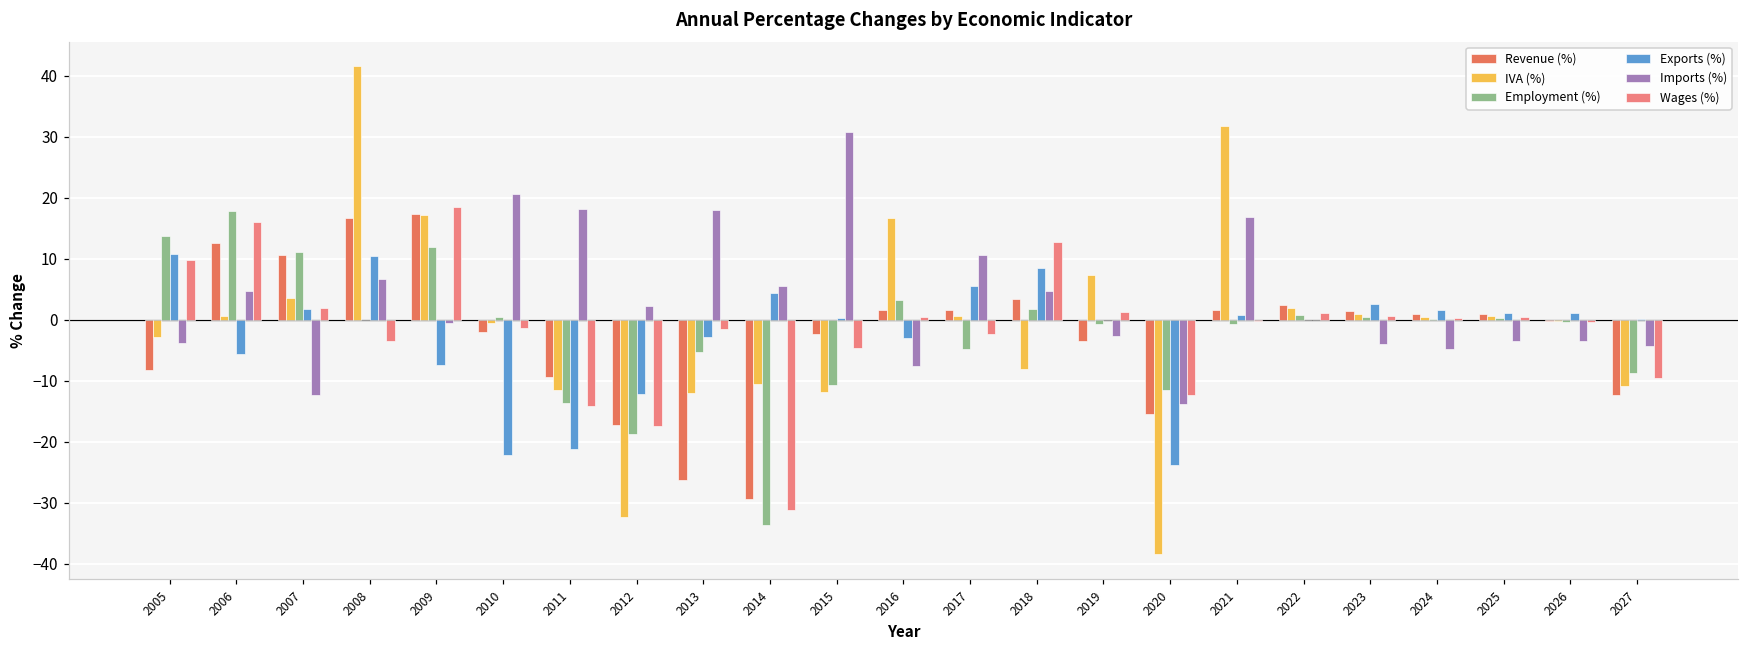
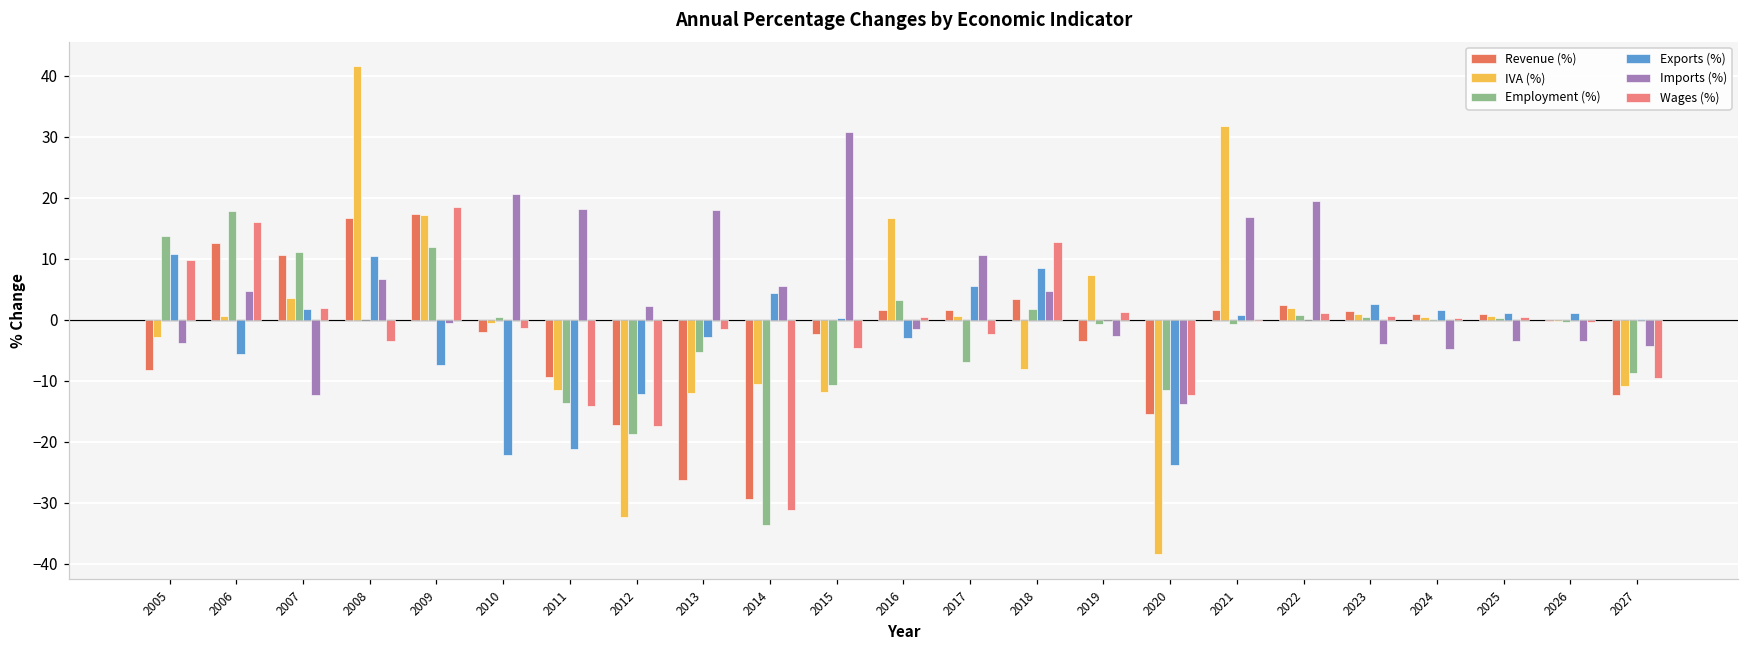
  {
    "IVA (%)": {
      "2005": -3,
      "2006": 1,
      "2007": 4,
      "2008": 42,
      "2009": 17,
      "2010": -1,
      "2011": -12,
      "2012": -32,
      "2013": -12,
      "2014": -11,
      "2015": -12,
      "2016": 17,
      "2017": 1,
      "2018": -8,
      "2019": 7,
      "2020": -38,
      "2021": 32,
      "2022": 2,
      "2023": 1,
      "2024": 0,
      "2025": 1,
      "2027": -11
    },
    "Employment (%)": {
      "2005": 14,
      "2006": 18,
      "2007": 11,
      "2009": 12,
      "2010": 0,
      "2011": -14,
      "2012": -19,
      "2013": -5,
      "2014": -34,
      "2015": -11,
      "2016": 3,
-     "2017": -5,
+     "2017": -7,
      "2018": 2,
      "2019": -1,
      "2020": -11,
      "2021": -1,
      "2022": 1,
      "2027": -9
    },
    "Exports (%)": {
      "2005": 11,
      "2006": -6,
      "2007": 2,
      "2008": 10,
      "2009": -7,
      "2010": -22,
      "2011": -21,
      "2012": -12,
      "2013": -3,
      "2014": 4,
      "2016": -3,
      "2017": 6,
      "2018": 8,
      "2020": -24,
      "2021": 1,
      "2022": 0,
      "2023": 3,
      "2024": 2,
      "2025": 1,
      "2026": 1
    },
    "Imports (%)": {
      "2005": -4,
      "2006": 5,
      "2007": -12,
      "2008": 7,
      "2010": 21,
      "2011": 18,
      "2012": 2,
      "2013": 18,
      "2014": 6,
      "2015": 31,
-     "2016": -8,
+     "2016": -2,
      "2017": 11,
      "2018": 5,
      "2019": -3,
      "2020": -14,
      "2021": 17,
-     "2022": 0,
+     "2022": 20,
      "2023": -4,
      "2024": -5,
      "2025": -4,
      "2026": -3,
      "2027": -4
    }
  }
